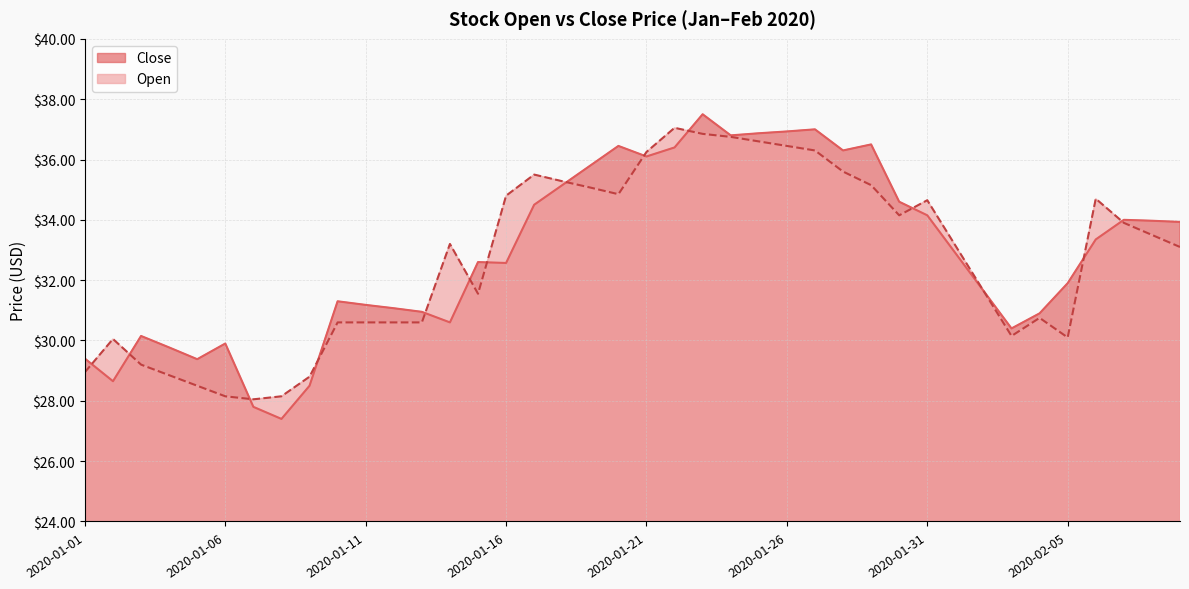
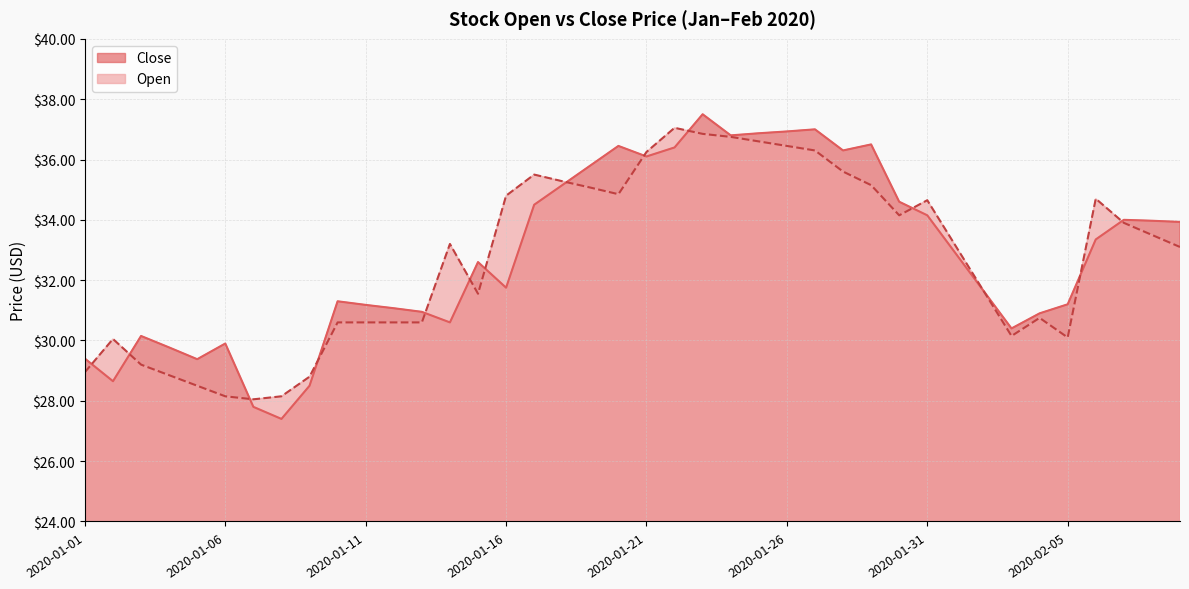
  {
    "Close": {
      "2020-01-01": "$29.4",
      "2020-01-06": "$29.9",
      "2020-01-11": "$31.2",
-     "2020-01-16": "$32.6",
+     "2020-01-16": "$31.8",
      "2020-01-21": "$36.1",
      "2020-01-26": "$36.9",
      "2020-01-31": "$34.2",
-     "2020-02-05": "$31.9"
+     "2020-02-05": "$31.2"
    },
    "Open": {
      "2020-01-01": "$29.0",
      "2020-01-06": "$28.2",
      "2020-01-11": "$30.6",
      "2020-01-16": "$34.8",
      "2020-01-21": "$36.3",
      "2020-01-26": "$36.5",
      "2020-01-31": "$34.7",
      "2020-02-05": "$30.1"
    }
  }
